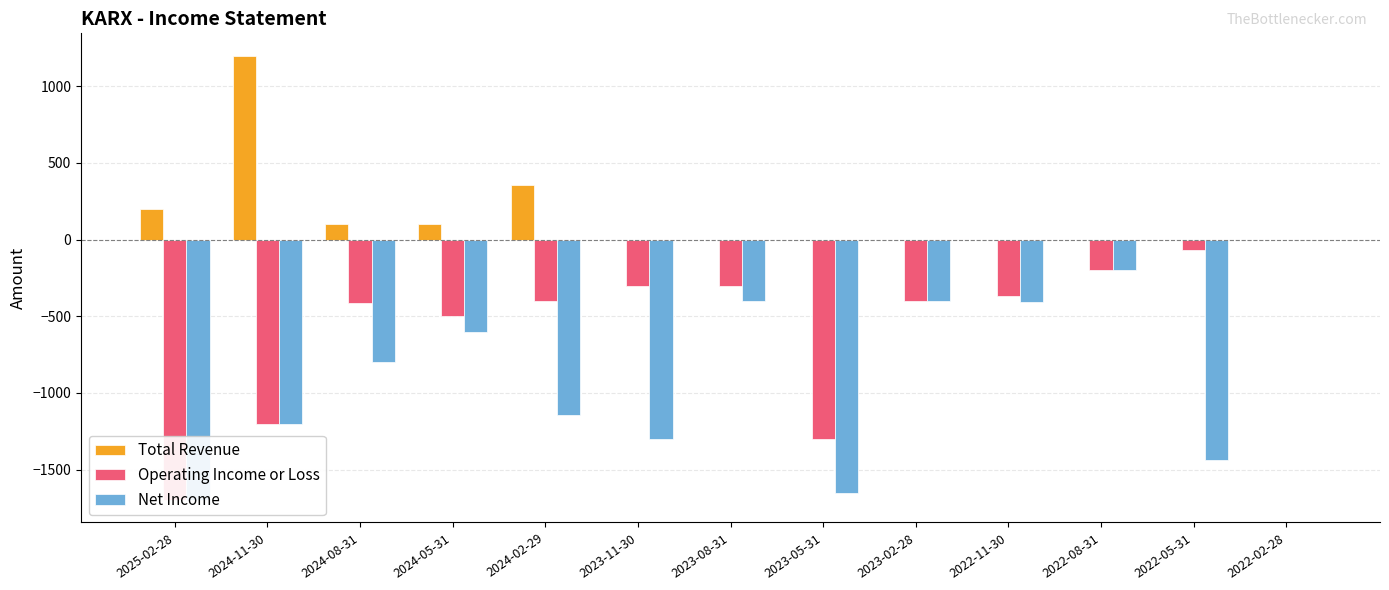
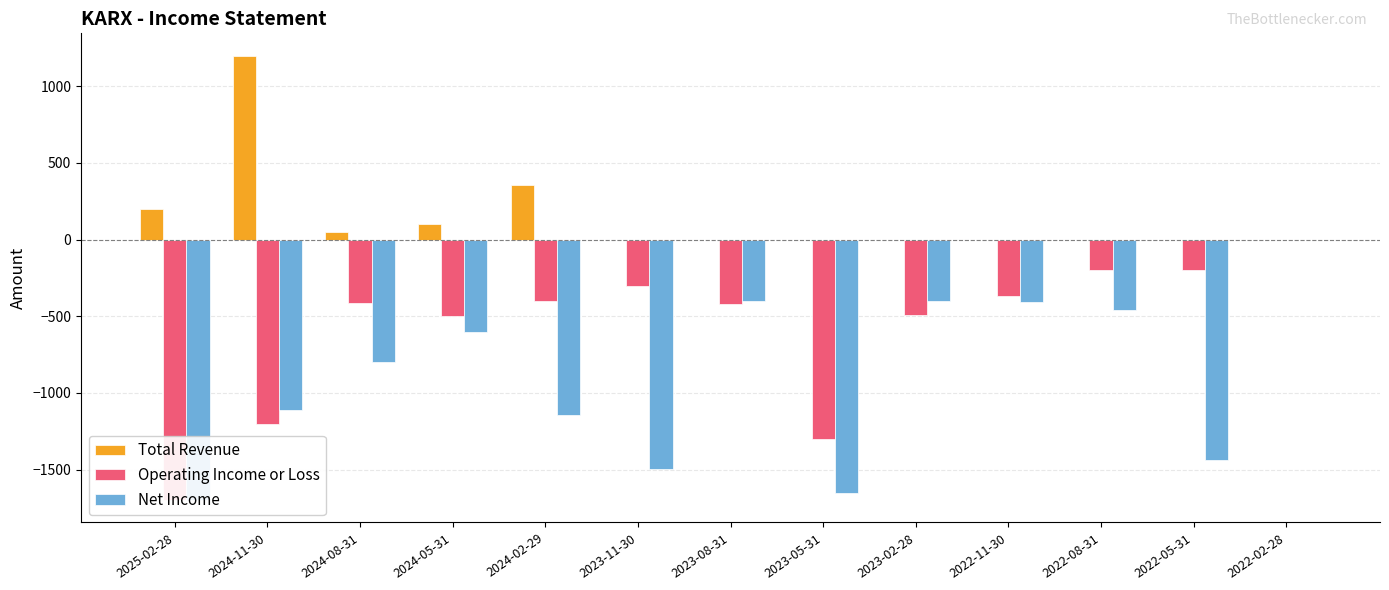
  {
    "Total Revenue": {
      "2025-02-28": 200,
      "2024-11-30": 1200,
-     "2024-08-31": 100,
+     "2024-08-31": 50,
      "2024-05-31": 100,
      "2024-02-29": 350,
      "2023-11-30": 0,
      "2023-08-31": 0,
      "2023-05-31": 0,
      "2023-02-28": 0,
      "2022-11-30": 0,
      "2022-08-31": 0,
      "2022-05-31": 0,
      "2022-02-28": 0
    },
    "Operating Income or Loss": {
      "2024-11-30": -1200,
      "2024-08-31": -420,
      "2024-05-31": -500,
      "2024-02-29": -400,
      "2023-11-30": -300,
-     "2023-08-31": -300,
+     "2023-08-31": -420,
      "2023-05-31": -1300,
-     "2023-02-28": -400,
+     "2023-02-28": -490,
      "2022-11-30": -370,
      "2022-08-31": -200,
-     "2022-05-31": -70,
+     "2022-05-31": -200,
      "2022-02-28": 0
    },
    "Net Income": {
-     "2024-11-30": -1200,
+     "2024-11-30": -1110,
      "2024-08-31": -800,
      "2024-05-31": -600,
      "2024-02-29": -1140,
-     "2023-11-30": -1300,
+     "2023-11-30": -1500,
      "2023-08-31": -400,
      "2023-05-31": -1650,
      "2023-02-28": -400,
      "2022-11-30": -410,
-     "2022-08-31": -200,
+     "2022-08-31": -460,
      "2022-05-31": -1440,
      "2022-02-28": 0
    }
  }
